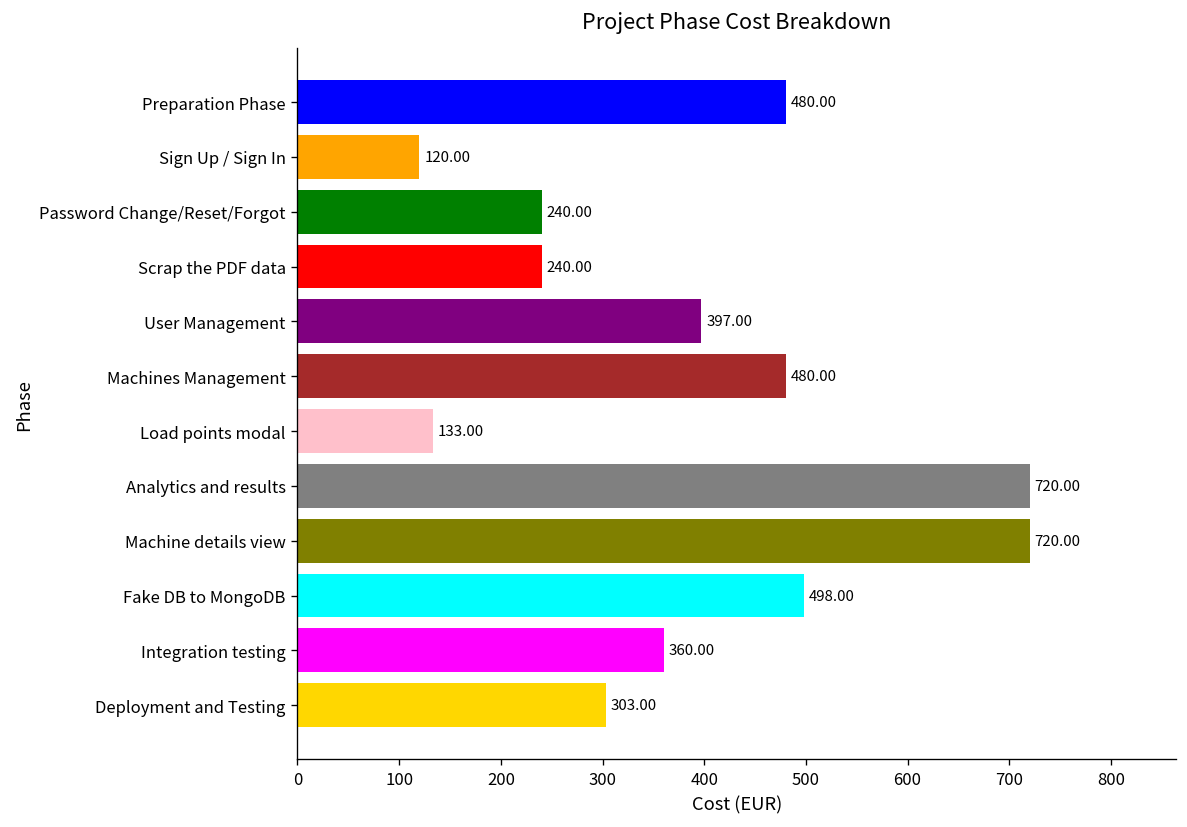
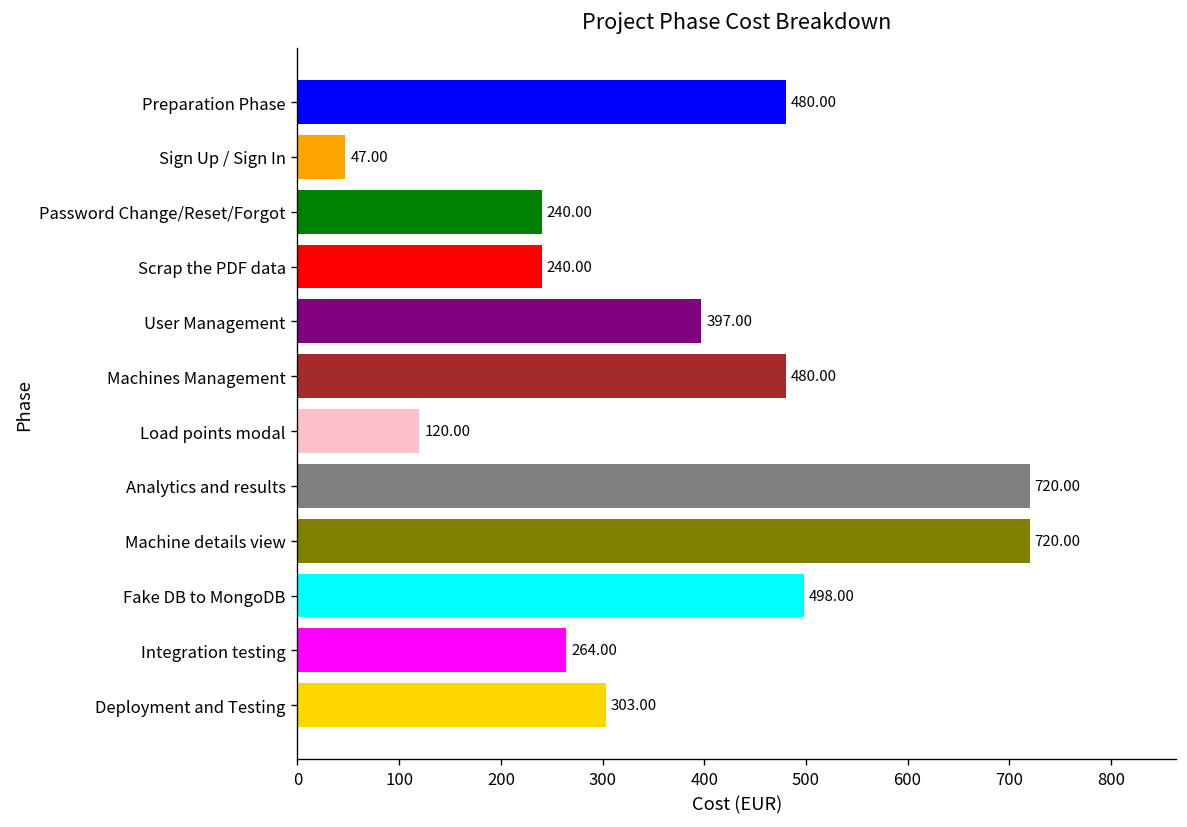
  {
    "Preparation Phase": 480.00,
-   "Sign Up / Sign In": 120.00,
+   "Sign Up / Sign In": 47.00,
    "Password Change/Reset/Forgot": 240.00,
    "Scrap the PDF data": 240.00,
    "User Management": 397.00,
    "Machines Management": 480.00,
-   "Load points modal": 133.00,
+   "Load points modal": 120.00,
    "Analytics and results": 720.00,
    "Machine details view": 720.00,
    "Fake DB to MongoDB": 498.00,
-   "Integration testing": 360.00,
+   "Integration testing": 264.00,
    "Deployment and Testing": 303.00
  }
